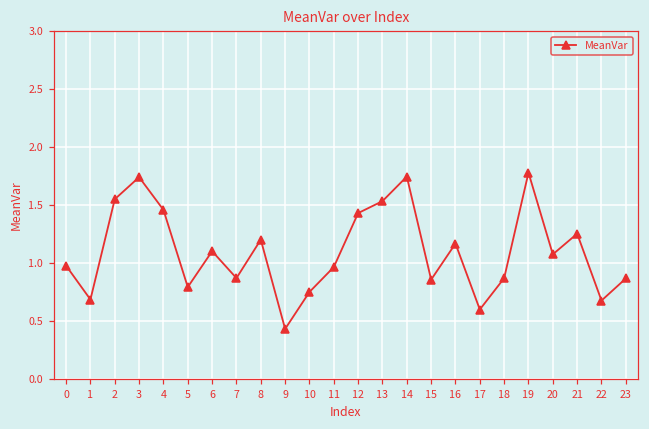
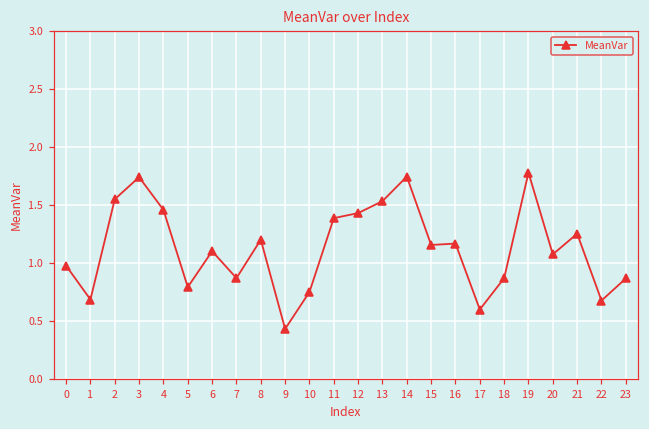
  {
    "0": 0.98,
    "1": 0.69,
    "2": 1.55,
    "3": 1.74,
    "4": 1.46,
    "5": 0.79,
    "6": 1.10,
    "7": 0.87,
    "8": 1.20,
    "9": 0.43,
    "10": 0.75,
-   "11": 0.97,
+   "11": 1.39,
    "12": 1.43,
    "13": 1.53,
    "14": 1.75,
-   "15": 0.86,
+   "15": 1.16,
    "16": 1.17,
    "17": 0.60,
    "18": 0.87,
    "19": 1.78,
    "20": 1.08,
    "21": 1.25,
    "22": 0.68,
    "23": 0.87
  }
